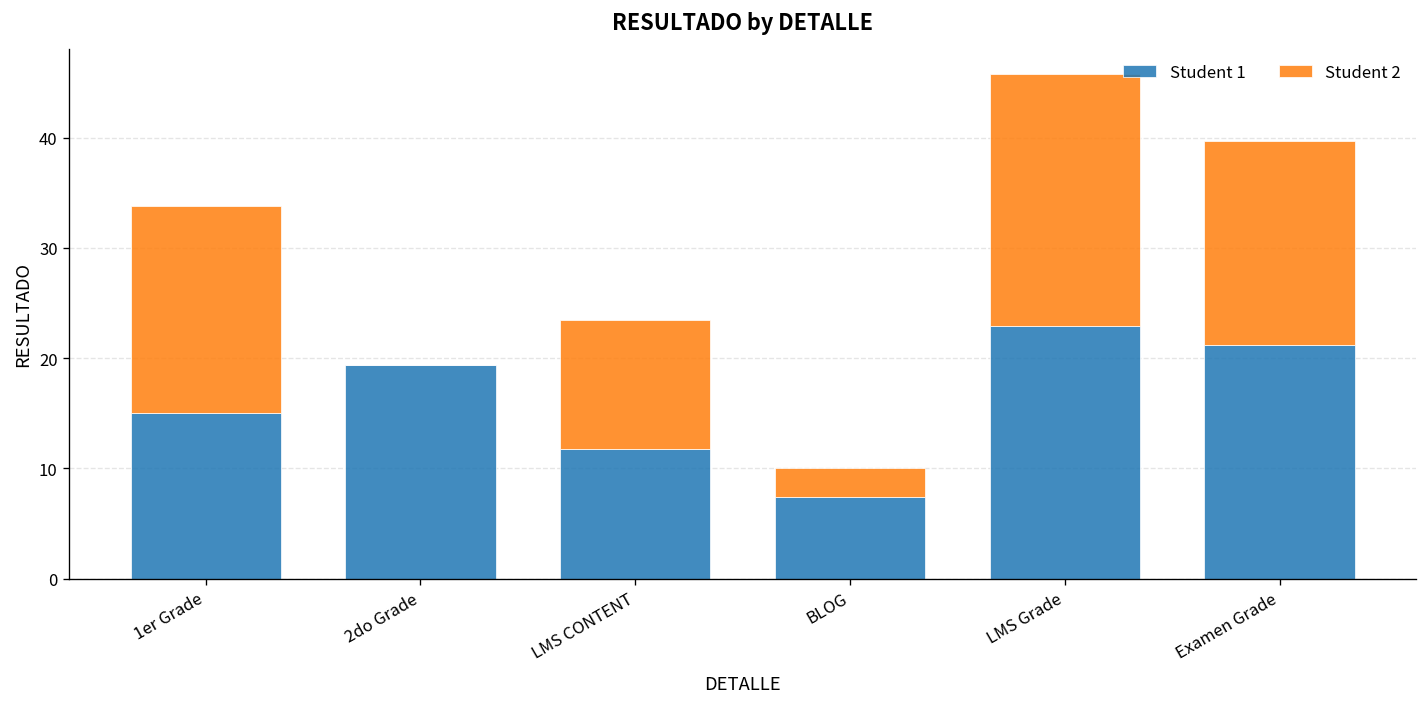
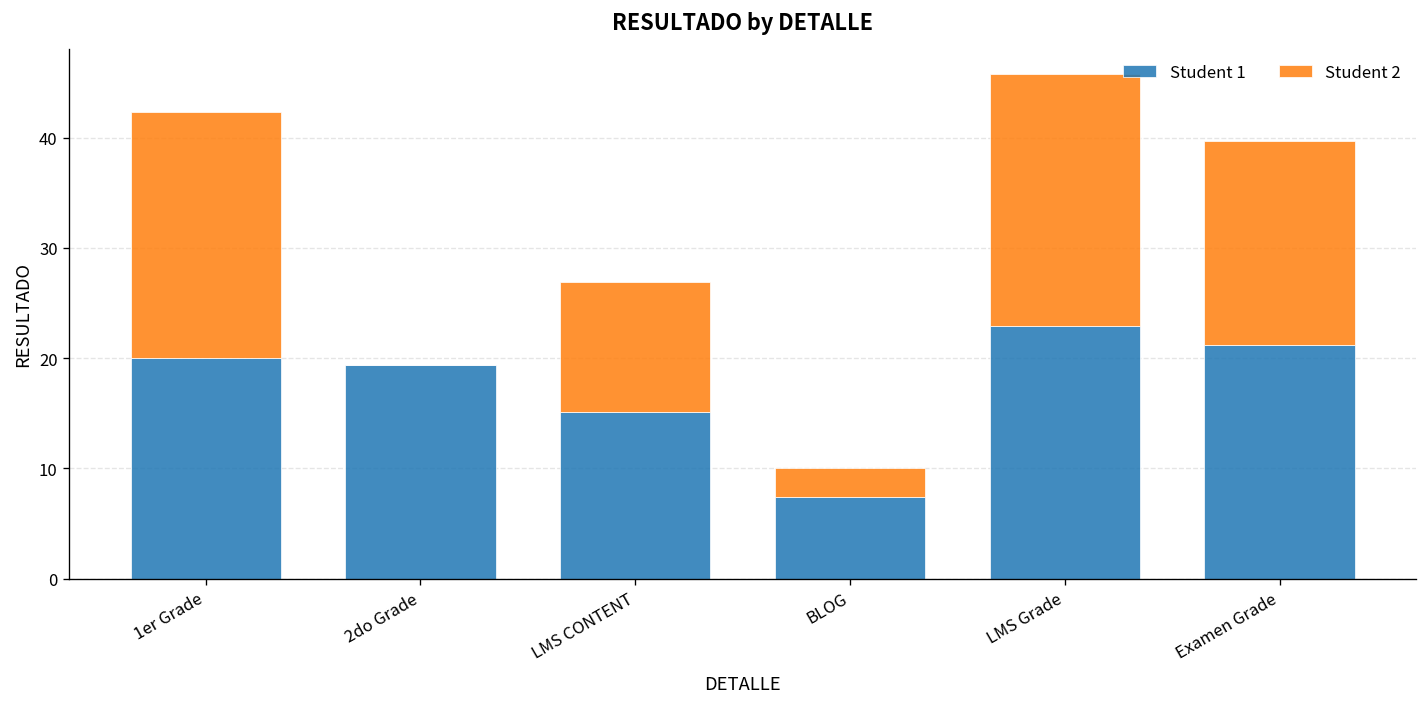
  {
    "Student 1": {
-     "1er Grade": 15,
+     "1er Grade": 20,
      "2do Grade": 19,
-     "LMS CONTENT": 12,
+     "LMS CONTENT": 15,
      "BLOG": 7,
      "LMS Grade": 23,
      "Examen Grade": 21
    },
    "Student 2": {
-     "1er Grade": 19,
+     "1er Grade": 22,
      "2do Grade": 0,
      "LMS CONTENT": 12,
      "BLOG": 3,
      "LMS Grade": 23,
      "Examen Grade": 19
    }
  }
